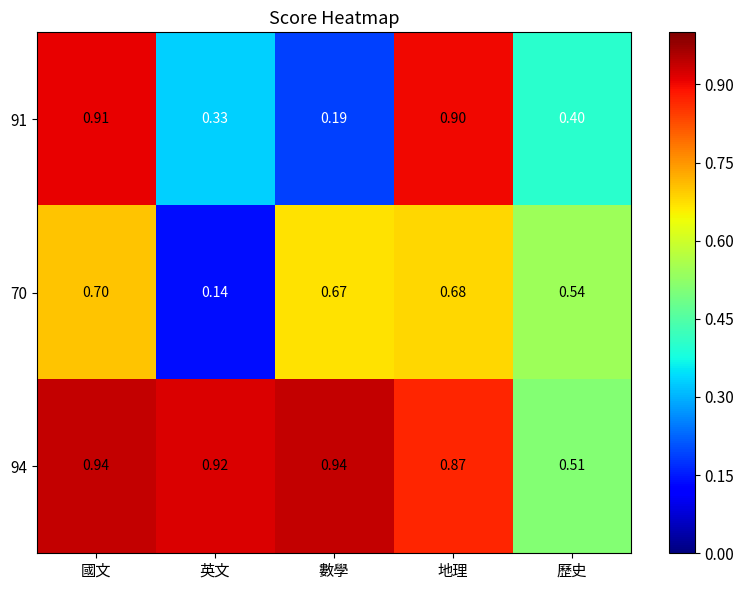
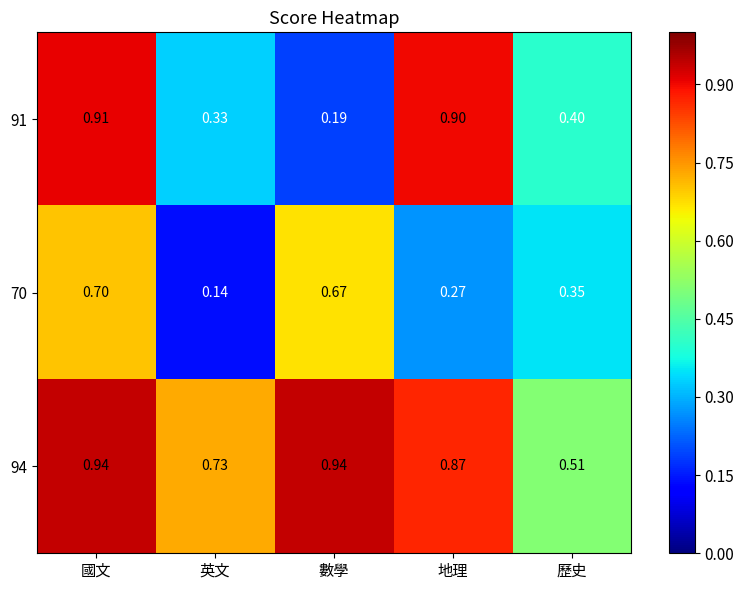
  {
    "91": {
      "國文": 0.91,
      "英文": 0.33,
      "數學": 0.19,
      "地理": 0.90,
      "歷史": 0.40
    },
    "70": {
      "國文": 0.70,
      "英文": 0.14,
      "數學": 0.67,
-     "地理": 0.68,
-     "歷史": 0.54
+     "地理": 0.27,
+     "歷史": 0.35
    },
    "94": {
      "國文": 0.94,
-     "英文": 0.92,
+     "英文": 0.73,
      "數學": 0.94,
      "地理": 0.87,
      "歷史": 0.51
    }
  }
